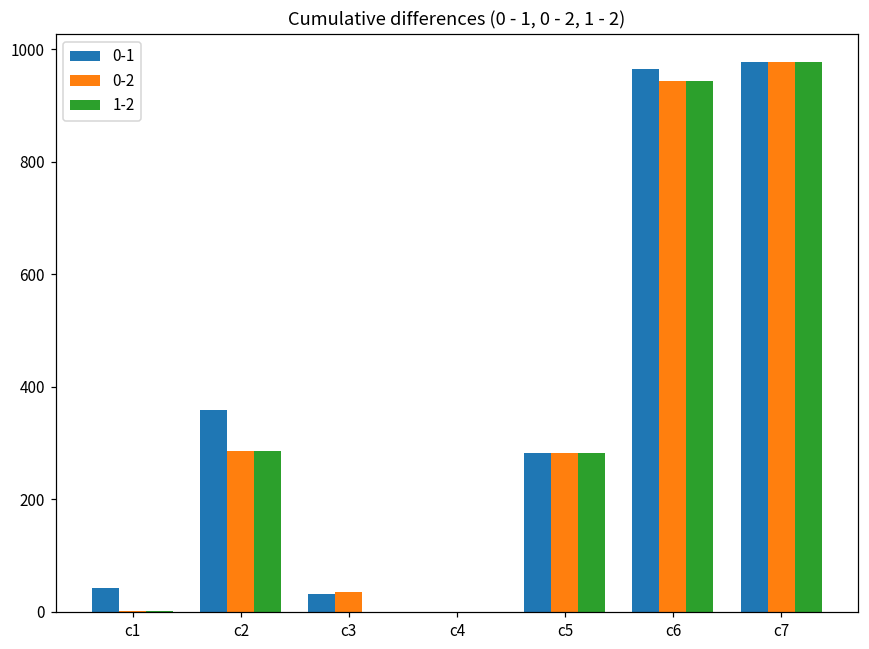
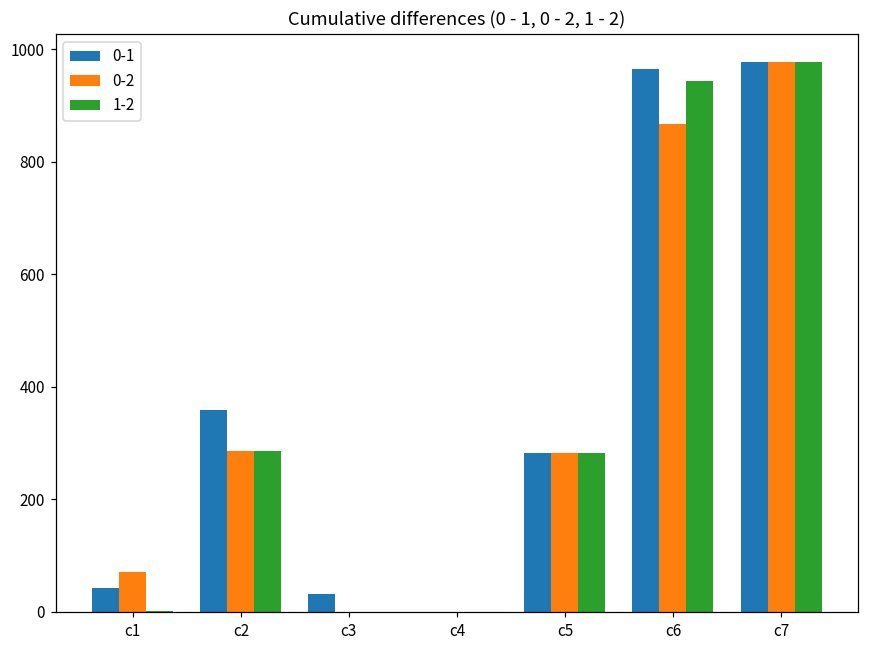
  {
    "0-1": {
      "c1": 40,
      "c2": 360,
      "c3": 30,
      "c5": 280,
      "c6": 960,
      "c7": 980
    },
    "0-2": {
-     "c1": 0,
+     "c1": 70,
      "c2": 290,
-     "c3": 30,
+     "c3": 0,
      "c5": 280,
-     "c6": 940,
+     "c6": 870,
      "c7": 980
    },
    "1-2": {
      "c2": 290,
      "c5": 280,
      "c6": 940,
      "c7": 980
    }
  }
